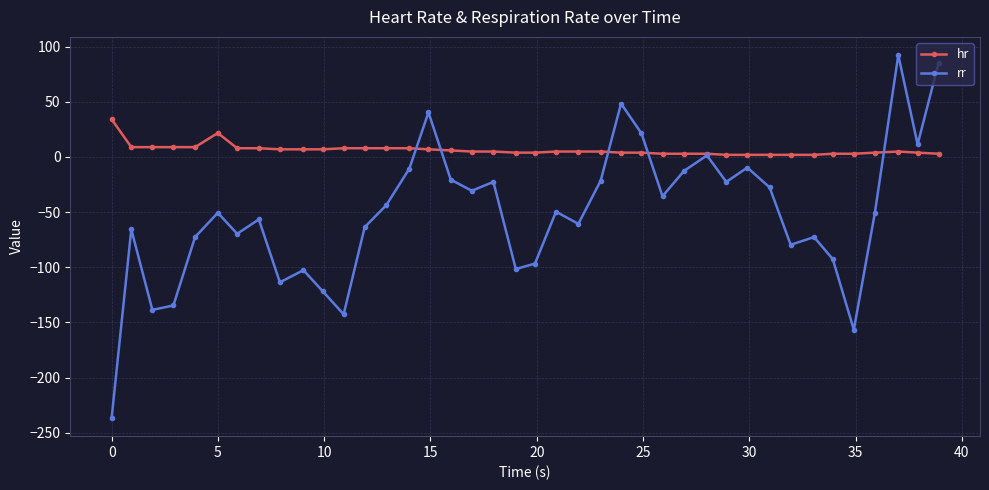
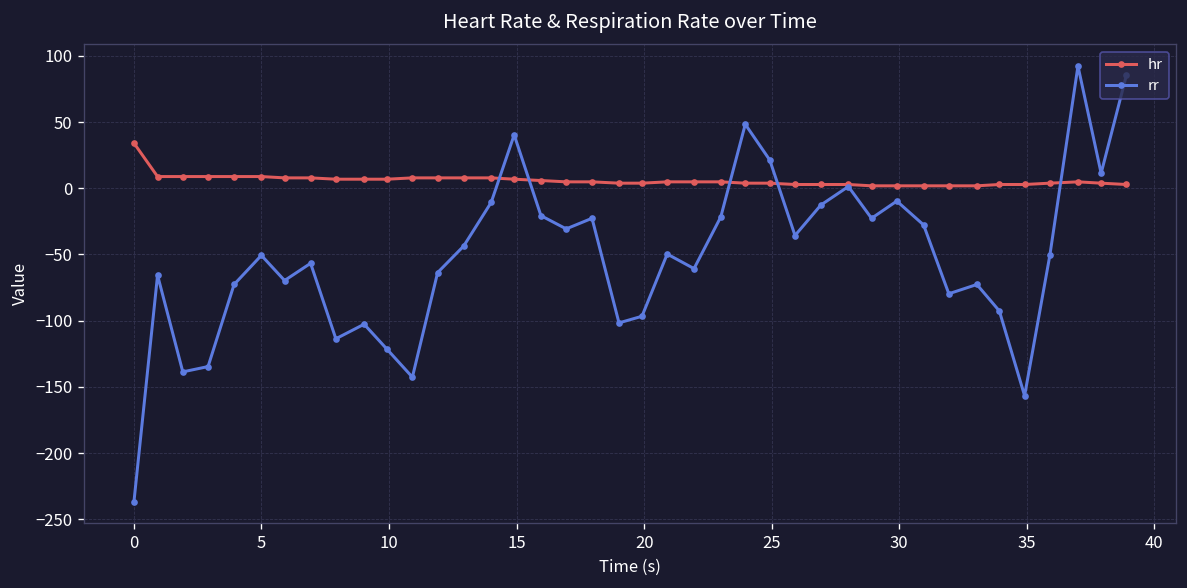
  {
    "hr": {
      "0": 34,
-     "5": 22
+     "5": 9
    },
    "rr": {
      "0": -237,
      "5": -51
    }
  }
